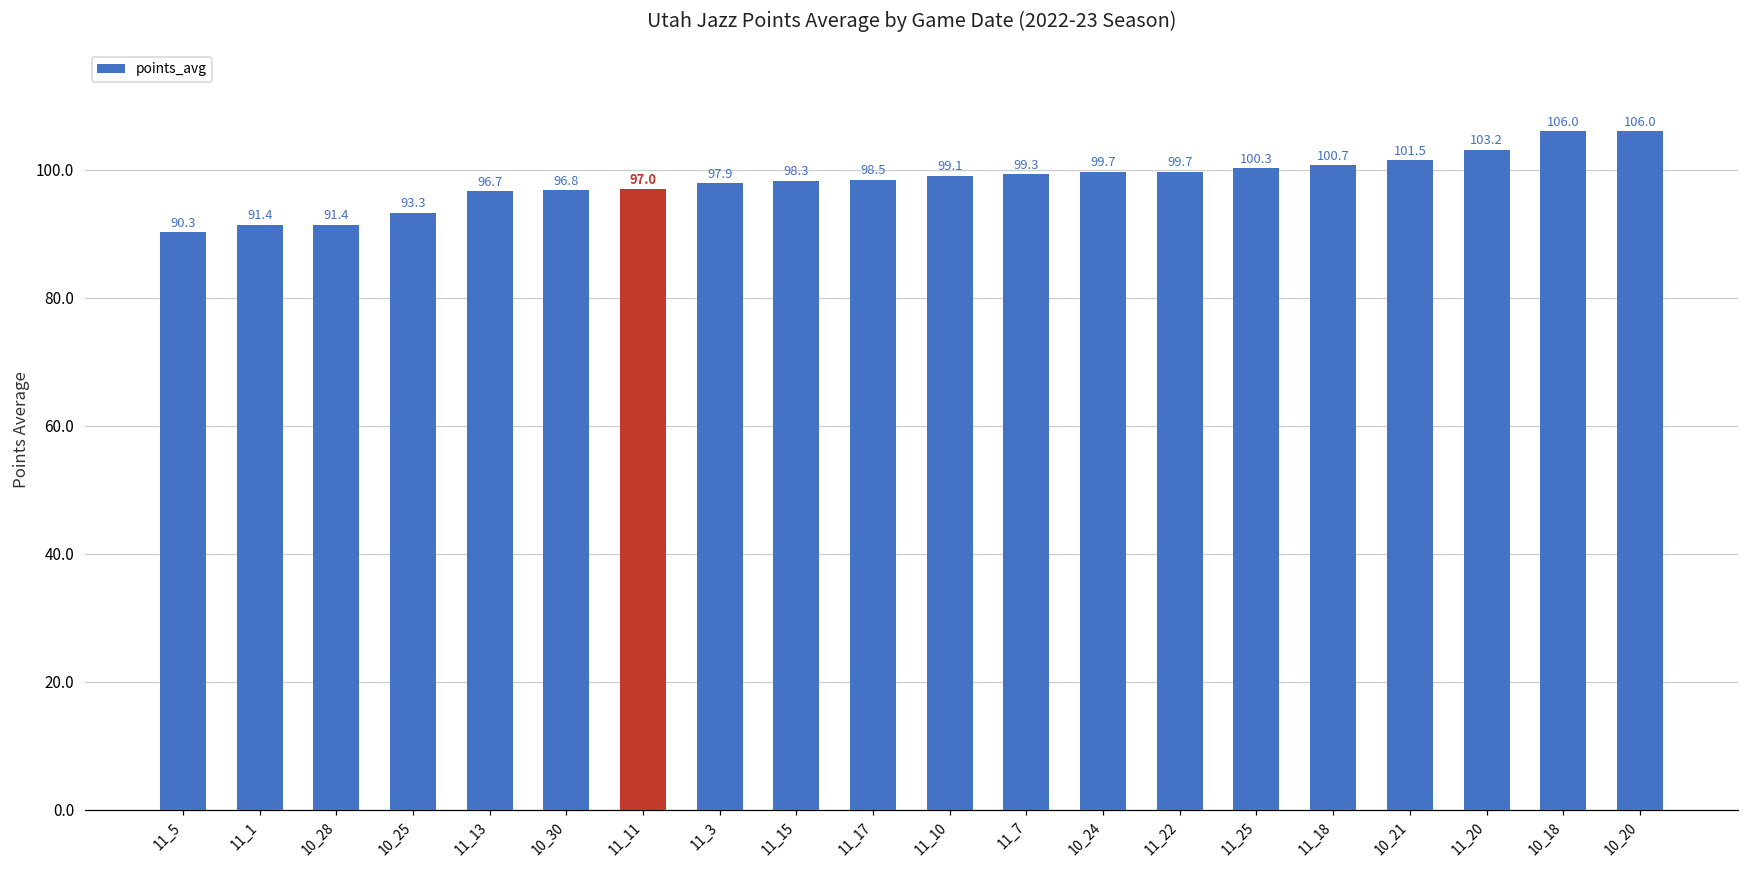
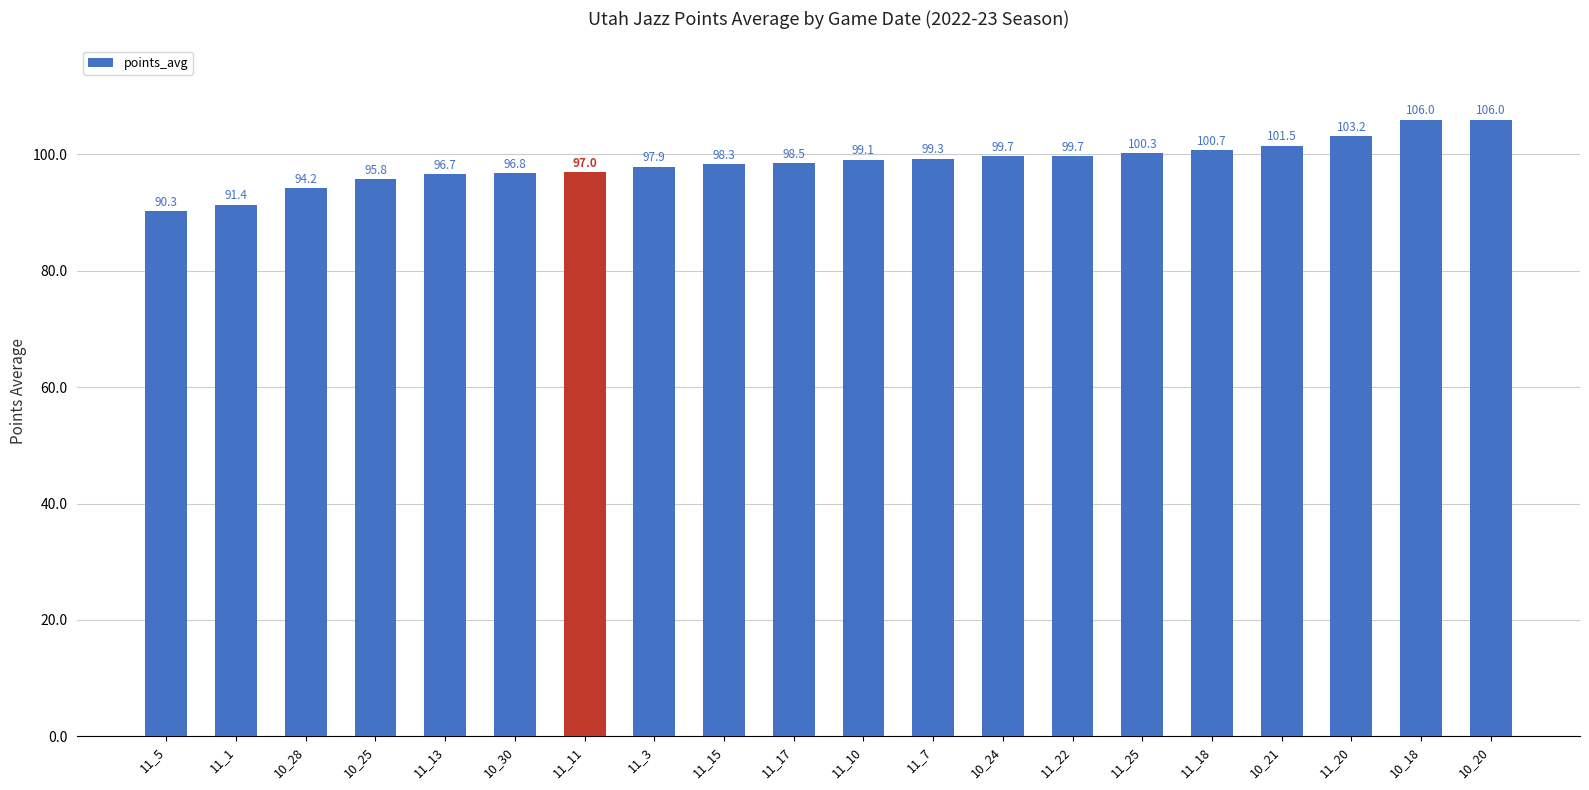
  {
    "11_5": 90.3,
    "11_1": 91.4,
-   "10_28": 91.4,
-   "10_25": 93.3,
+   "10_28": 94.2,
+   "10_25": 95.8,
    "11_13": 96.7,
    "10_30": 96.8,
    "11_11": 97.0,
    "11_3": 97.9,
    "11_15": 98.3,
    "11_17": 98.5,
    "11_10": 99.1,
    "11_7": 99.3,
    "10_24": 99.7,
    "11_22": 99.7,
    "11_25": 100.3,
    "11_18": 100.7,
    "10_21": 101.5,
    "11_20": 103.2,
    "10_18": 106.0,
    "10_20": 106.0
  }
